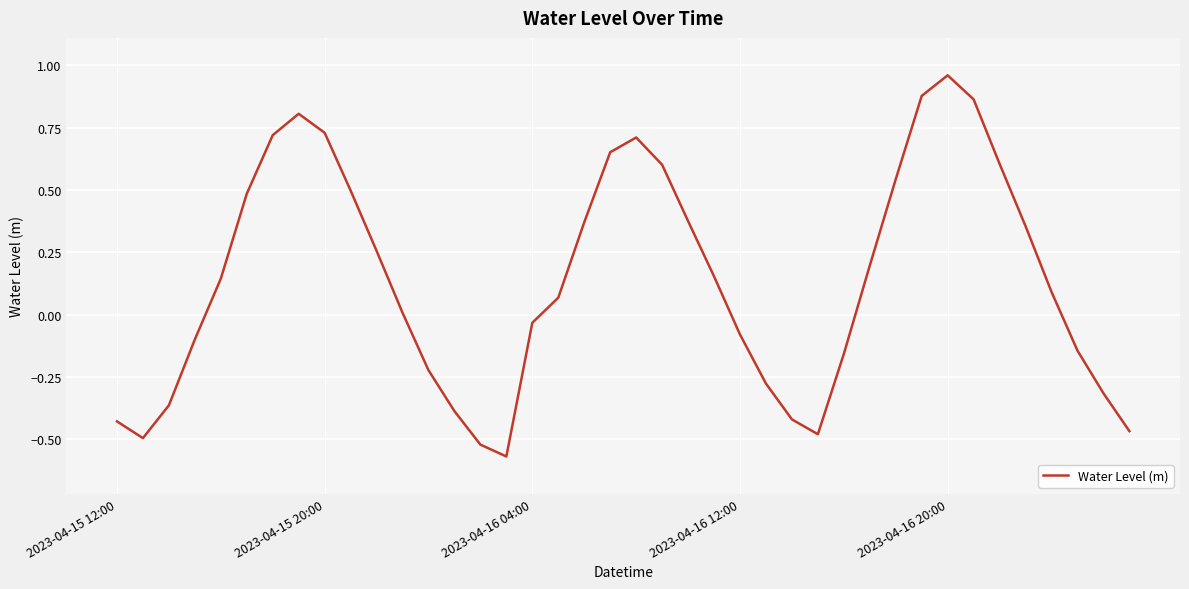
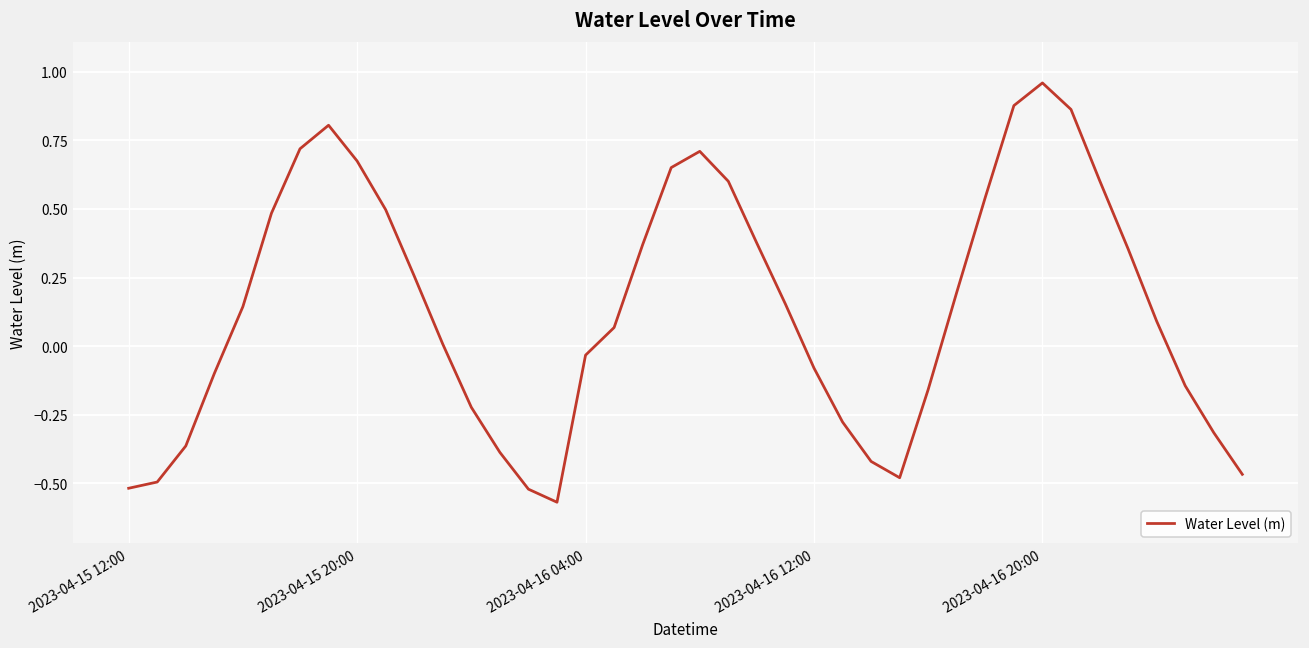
  {
-   "2023-04-15 12:00": -0.43,
-   "2023-04-15 20:00": 0.73,
+   "2023-04-15 12:00": -0.52,
+   "2023-04-15 20:00": 0.67,
    "2023-04-16 04:00": -0.03,
    "2023-04-16 12:00": -0.08,
    "2023-04-16 20:00": 0.96
  }
